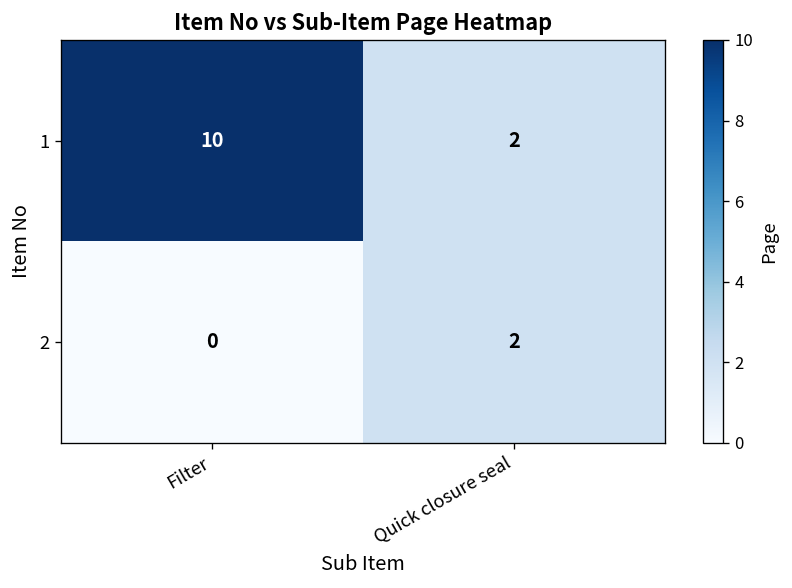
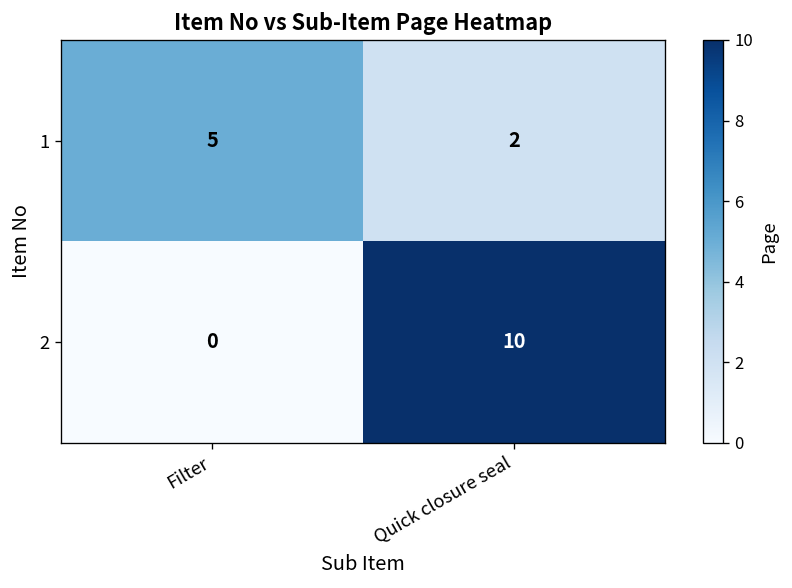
  {
    "1": {
-     "Filter": 10,
+     "Filter": 5,
      "Quick closure seal": 2
    },
    "2": {
      "Filter": 0,
-     "Quick closure seal": 2
+     "Quick closure seal": 10
    }
  }
